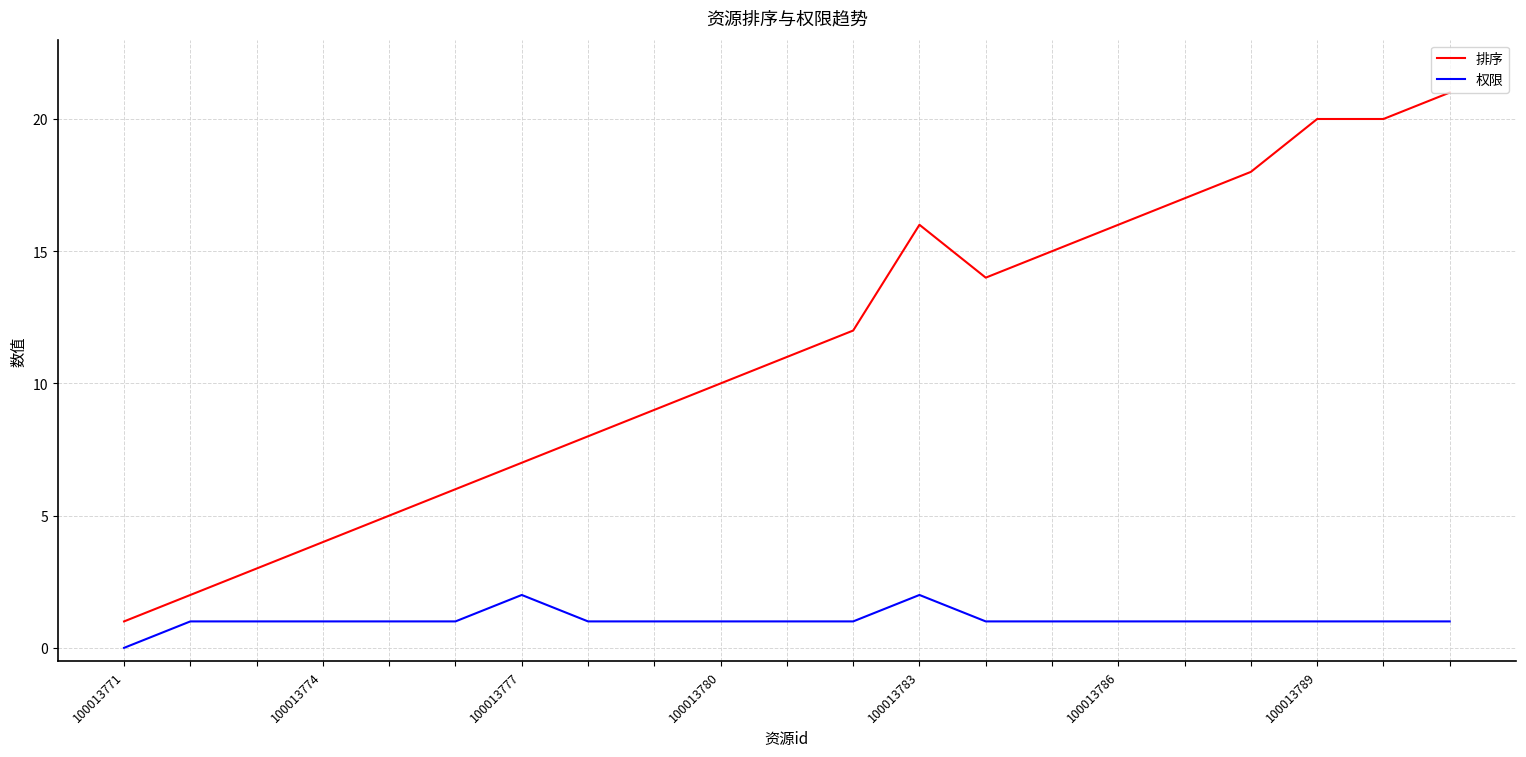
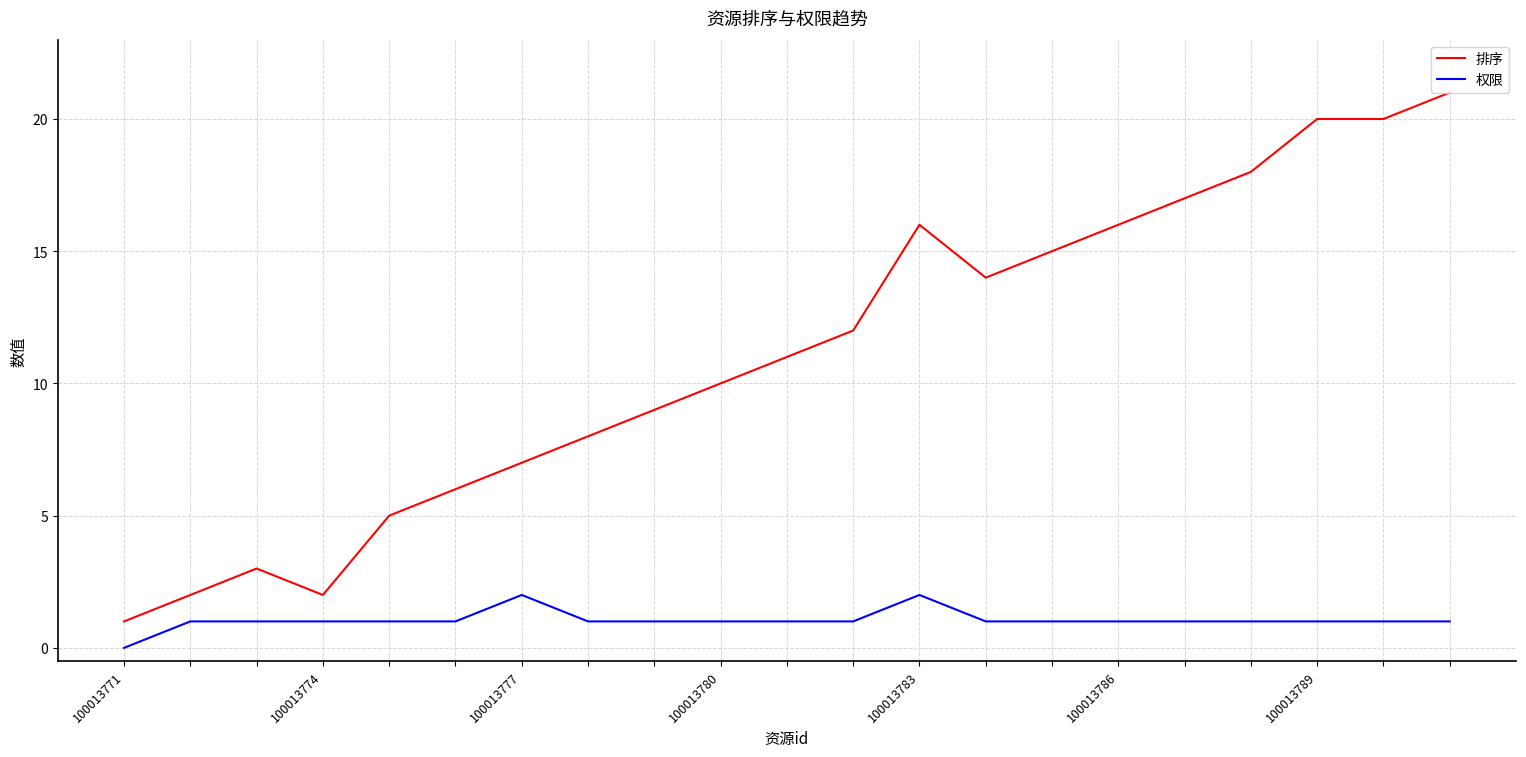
  {
    "排序": {
      "100013771": 1,
-     "100013774": 4,
+     "100013774": 2,
      "100013777": 7,
      "100013780": 10,
      "100013783": 16,
      "100013786": 16,
      "100013789": 20
    },
    "权限": {
      "100013771": 0,
      "100013774": 1,
      "100013777": 2,
      "100013780": 1,
      "100013783": 2,
      "100013786": 1,
      "100013789": 1
    }
  }
